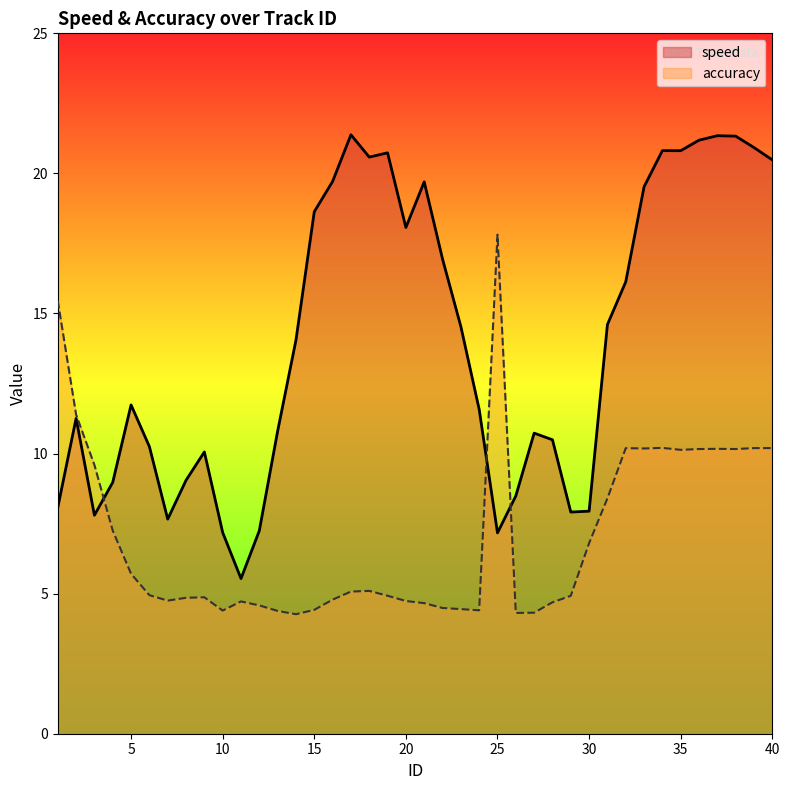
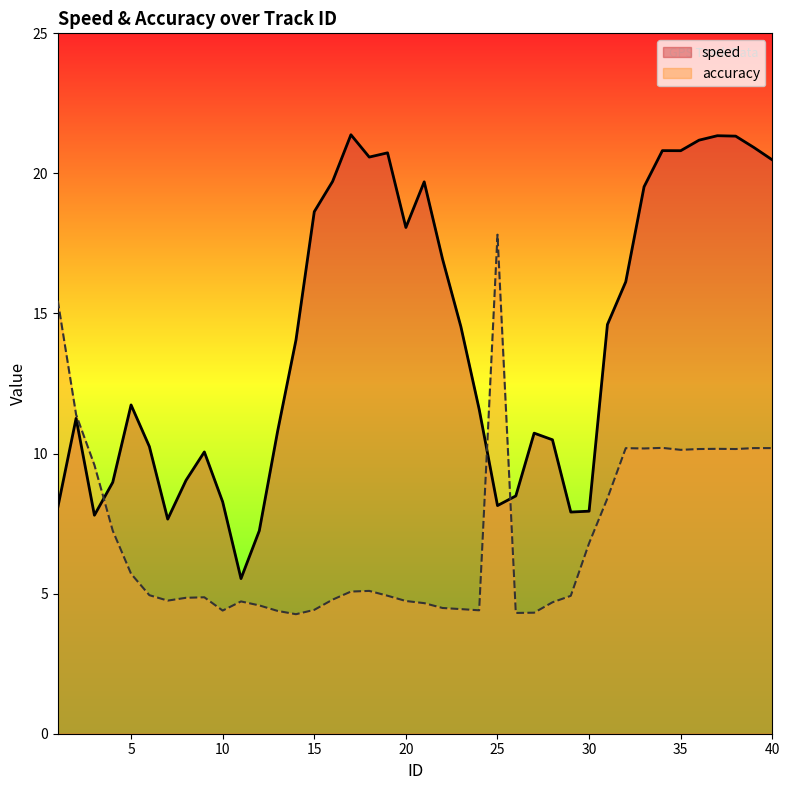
  {
    "speed": {
      "5": 11.7,
-     "10": 7.2,
+     "10": 8.3,
      "15": 18.6,
      "20": 18.1,
-     "25": 7.2,
+     "25": 8.1,
      "30": 7.9,
      "35": 20.8,
      "40": 20.5
    },
    "accuracy": {
      "5": 5.7,
      "10": 4.4,
      "15": 4.4,
      "20": 4.7,
      "25": 17.8,
      "30": 6.8,
      "35": 10.1,
      "40": 10.2
    }
  }
